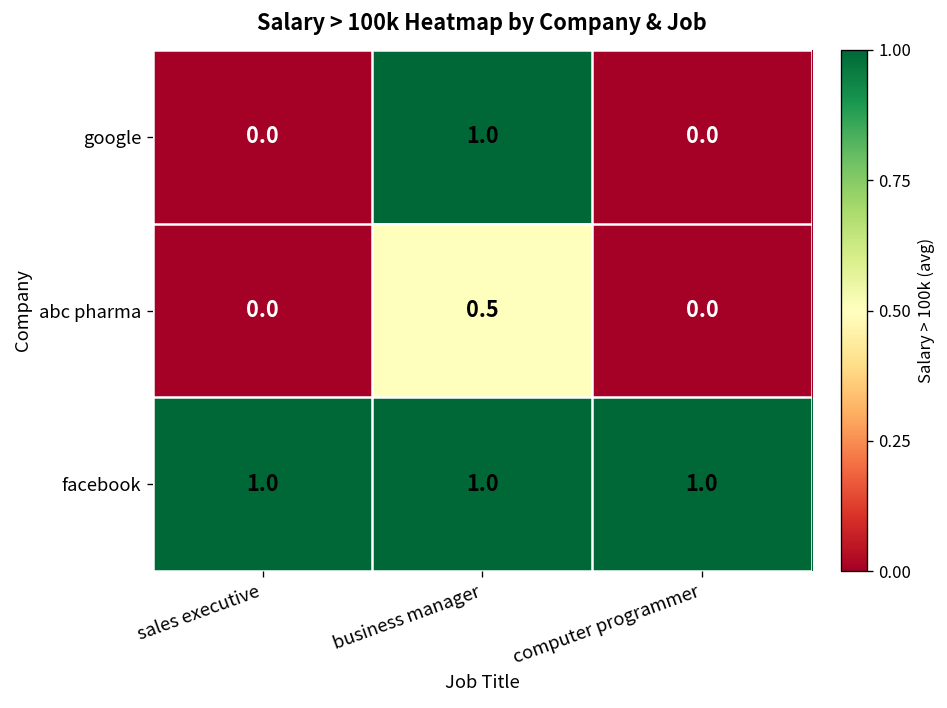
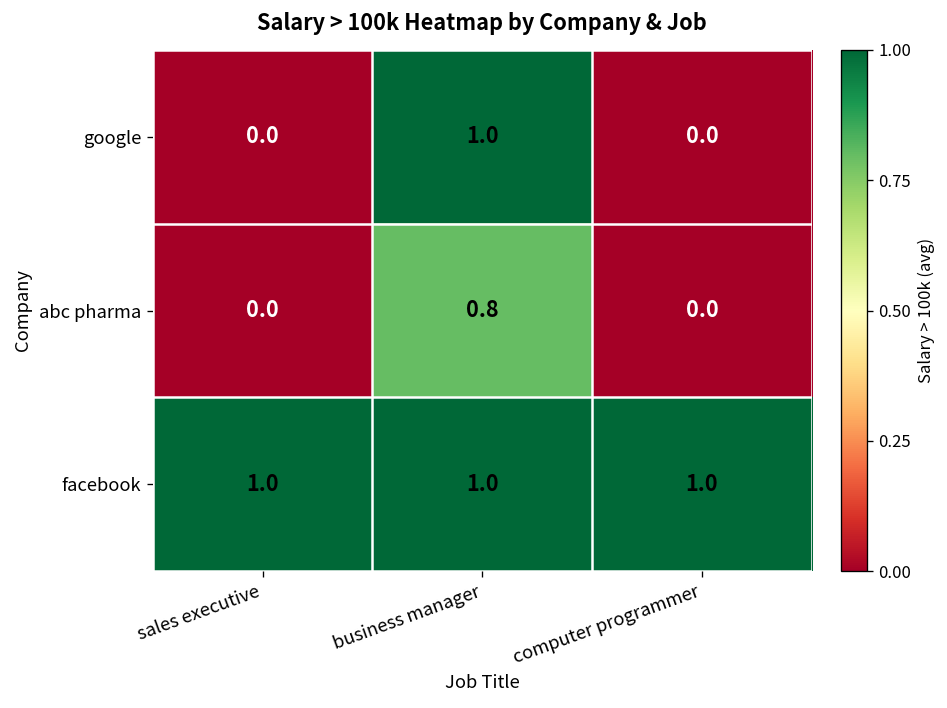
  {
    "google": {
      "sales executive": 0.0,
      "business manager": 1.0,
      "computer programmer": 0.0
    },
    "abc pharma": {
      "sales executive": 0.0,
-     "business manager": 0.5,
+     "business manager": 0.8,
      "computer programmer": 0.0
    },
    "facebook": {
      "sales executive": 1.0,
      "business manager": 1.0,
      "computer programmer": 1.0
    }
  }
